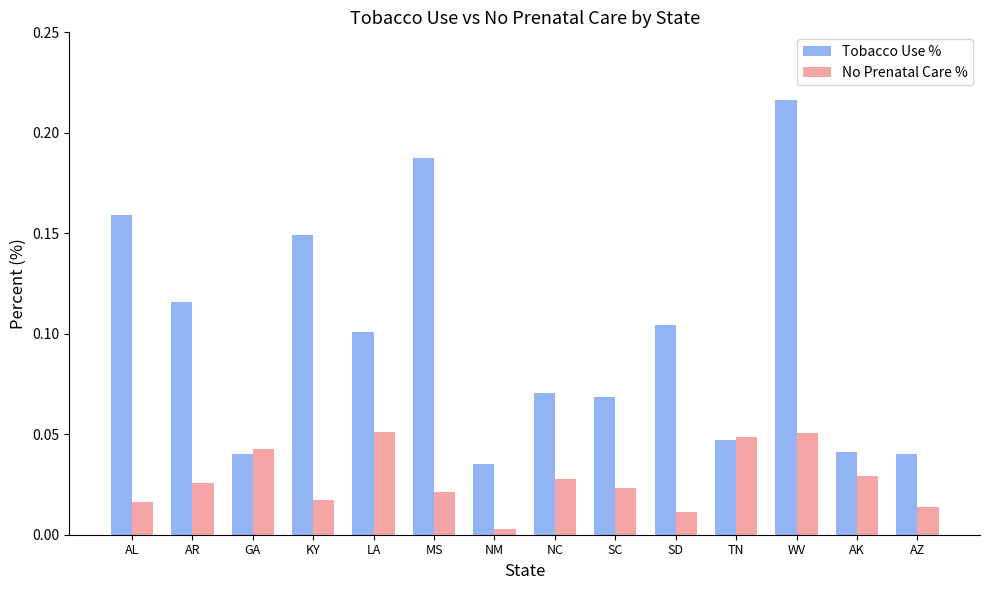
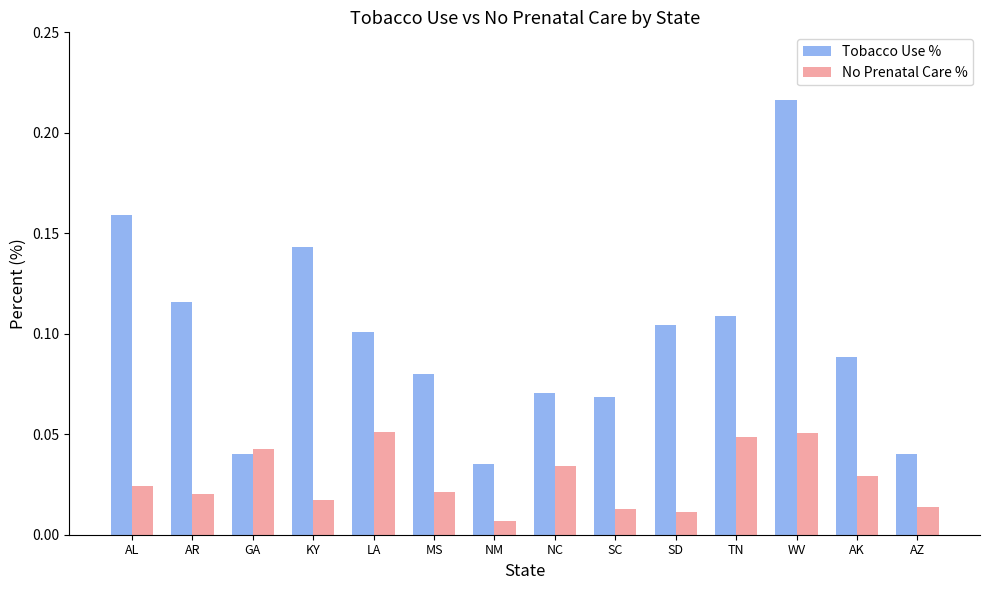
  {
    "Tobacco Use %": {
      "AL": 0.159,
      "AR": 0.116,
      "GA": 0.040,
-     "KY": 0.149,
+     "KY": 0.143,
      "LA": 0.101,
-     "MS": 0.187,
+     "MS": 0.080,
      "NM": 0.035,
      "NC": 0.071,
      "SC": 0.069,
      "SD": 0.105,
-     "TN": 0.047,
+     "TN": 0.109,
      "WV": 0.216,
-     "AK": 0.041,
+     "AK": 0.088,
      "AZ": 0.040
    },
    "No Prenatal Care %": {
-     "AL": 0.016,
-     "AR": 0.026,
+     "AL": 0.024,
+     "AR": 0.021,
      "GA": 0.043,
      "KY": 0.017,
      "LA": 0.051,
      "MS": 0.021,
-     "NM": 0.003,
-     "NC": 0.028,
-     "SC": 0.023,
+     "NM": 0.007,
+     "NC": 0.034,
+     "SC": 0.013,
      "SD": 0.011,
      "TN": 0.049,
      "WV": 0.051,
      "AK": 0.029,
      "AZ": 0.014
    }
  }
